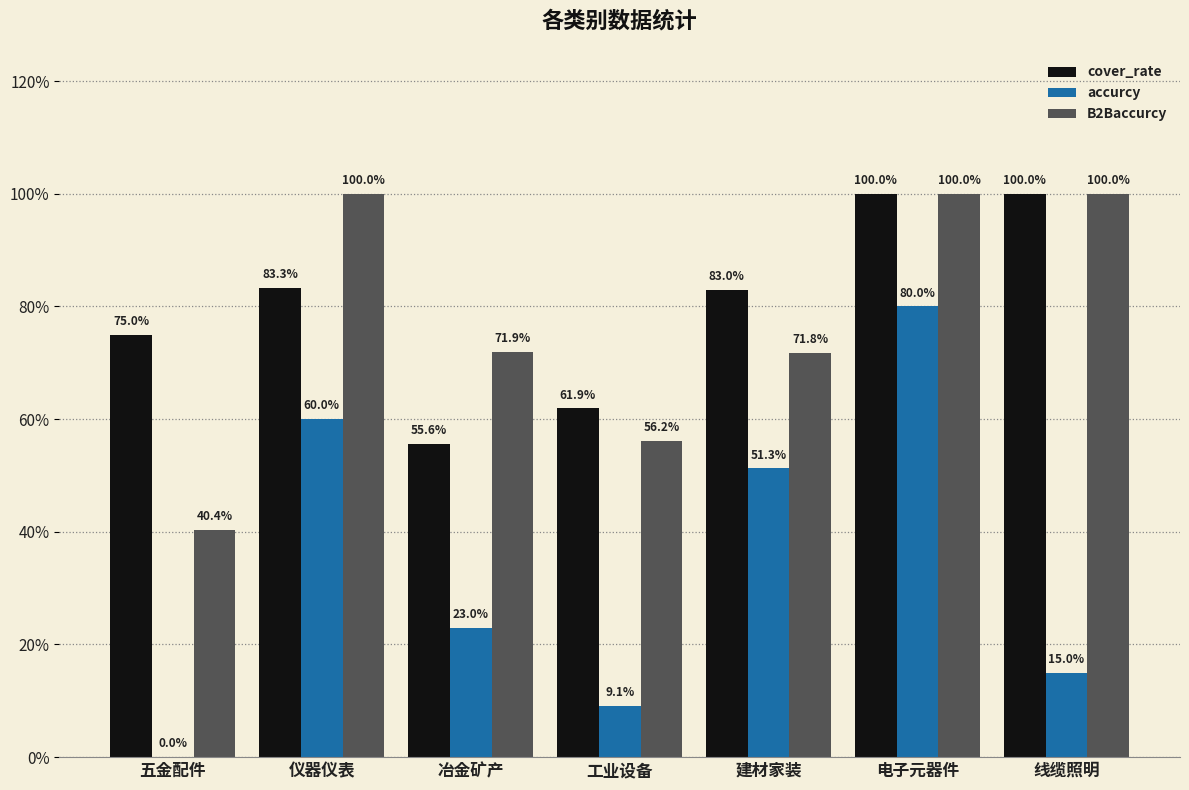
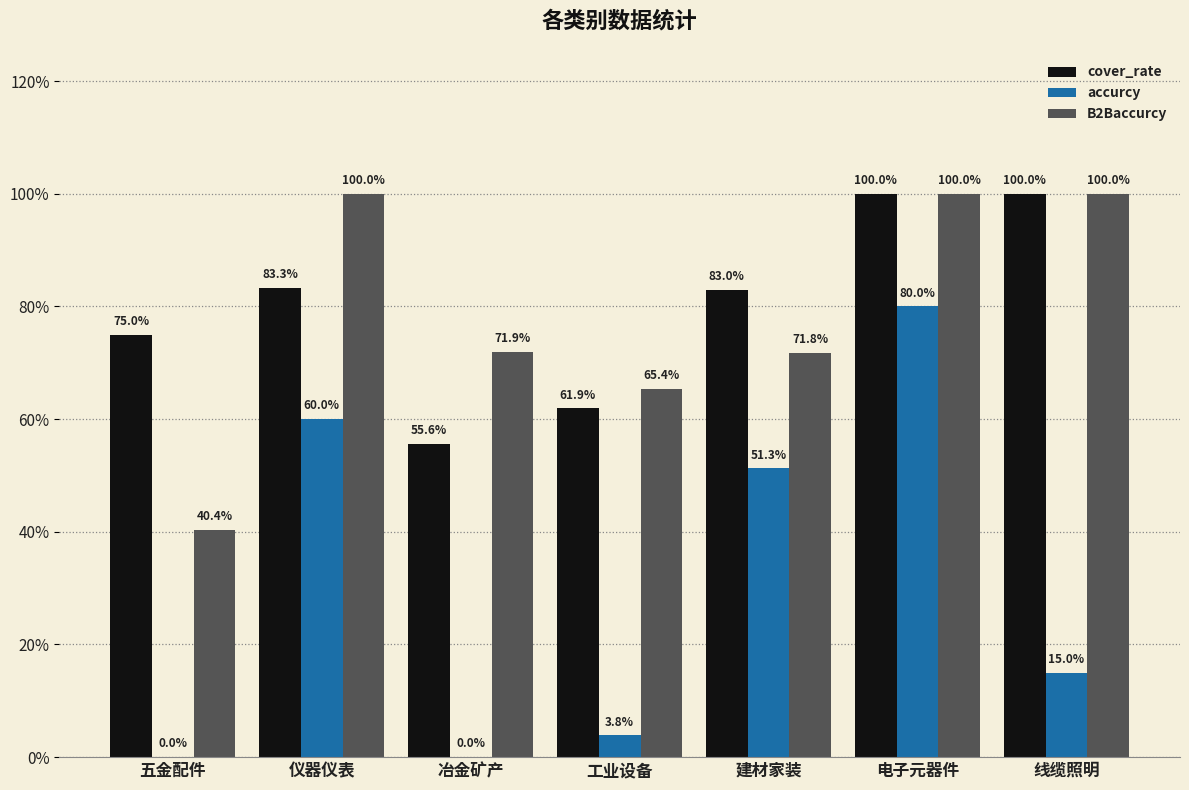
  {
    "cover_rate": {
      "五金配件": "75.0%",
      "仪器仪表": "83.3%",
      "冶金矿产": "55.6%",
      "工业设备": "61.9%",
      "建材家装": "83.0%",
      "电子元器件": "100.0%",
      "线缆照明": "100.0%"
    },
    "accurcy": {
      "五金配件": "0.0%",
      "仪器仪表": "60.0%",
-     "冶金矿产": "23.0%",
-     "工业设备": "9.1%",
+     "冶金矿产": "0.0%",
+     "工业设备": "3.8%",
      "建材家装": "51.3%",
      "电子元器件": "80.0%",
      "线缆照明": "15.0%"
    },
    "B2Baccurcy": {
      "五金配件": "40.4%",
      "仪器仪表": "100.0%",
      "冶金矿产": "71.9%",
-     "工业设备": "56.2%",
+     "工业设备": "65.4%",
      "建材家装": "71.8%",
      "电子元器件": "100.0%",
      "线缆照明": "100.0%"
    }
  }
